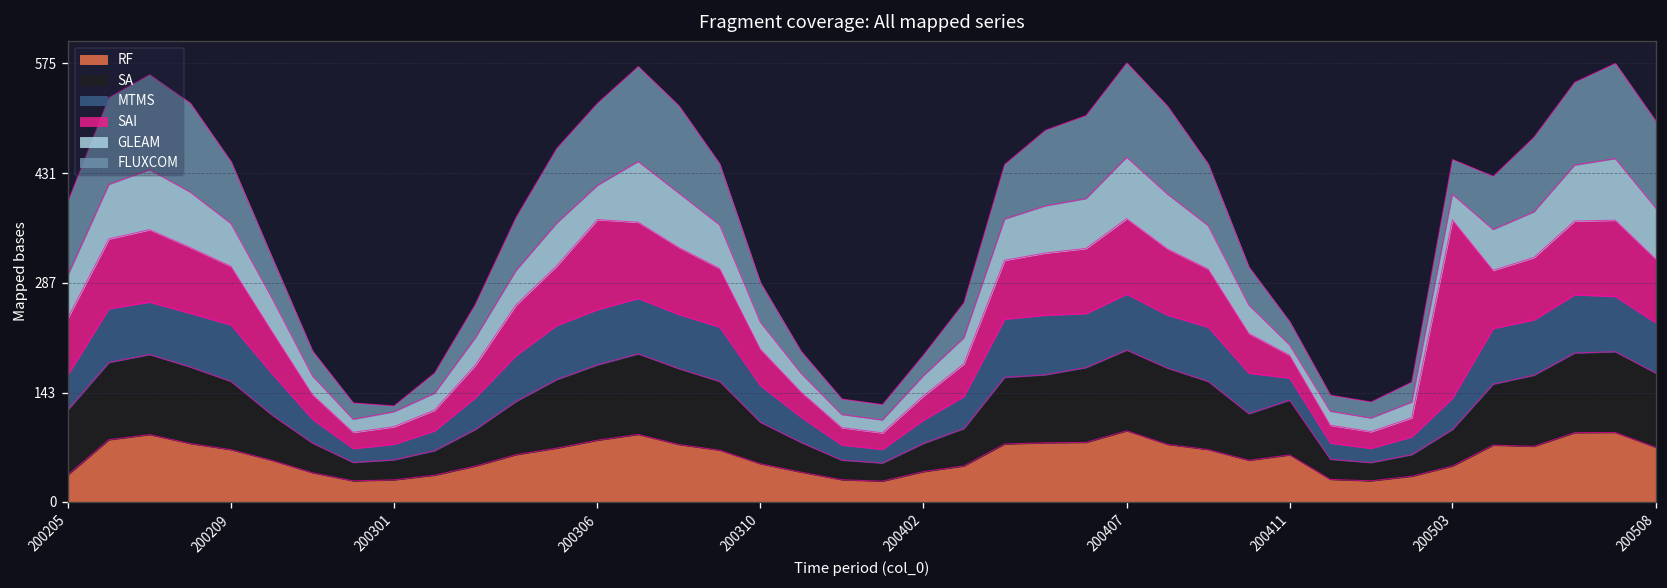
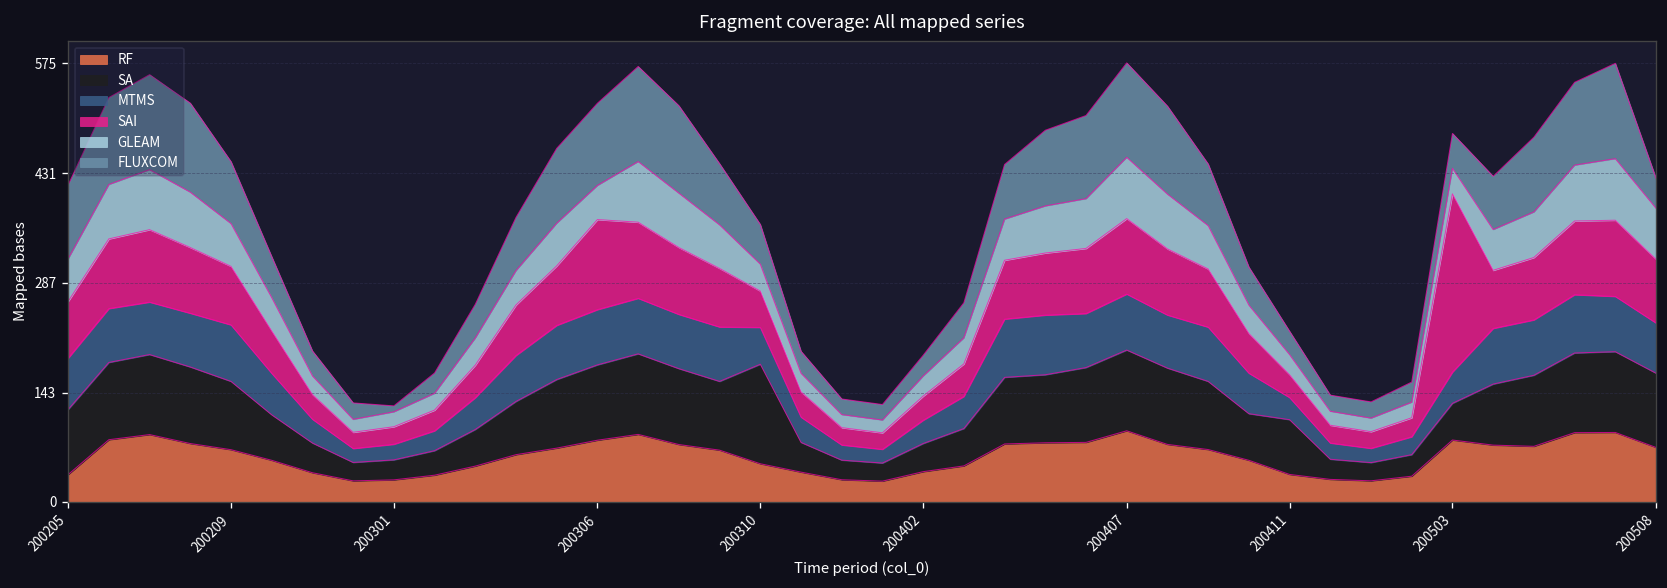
  {
    "RF": {
      "200205": 40,
      "200209": 70,
      "200301": 30,
      "200306": 80,
      "200310": 50,
      "200402": 40,
      "200407": 90,
-     "200411": 60,
-     "200503": 50,
+     "200411": 40,
+     "200503": 80,
      "200508": 70
    },
    "SA": {
      "200205": 90,
      "200209": 90,
      "200301": 30,
      "200306": 100,
-     "200310": 50,
+     "200310": 130,
      "200402": 40,
      "200407": 110,
      "200411": 70,
      "200503": 50,
      "200508": 100
    },
    "MTMS": {
-     "200205": 50,
+     "200205": 70,
      "200209": 70,
      "200301": 20,
      "200306": 70,
      "200310": 50,
      "200402": 30,
      "200407": 70,
      "200411": 30,
      "200503": 40,
      "200508": 70
    },
    "SAI": {
      "200205": 70,
      "200209": 80,
      "200301": 20,
      "200306": 120,
      "200310": 50,
      "200402": 30,
      "200407": 100,
      "200411": 30,
      "200503": 230,
      "200508": 80
    },
    "GLEAM": {
      "200205": 60,
      "200209": 60,
      "200301": 20,
      "200306": 40,
      "200310": 40,
      "200402": 30,
      "200407": 80,
-     "200411": 10,
+     "200411": 30,
      "200503": 30,
      "200508": 70
    },
    "FLUXCOM": {
      "200205": 100,
      "200209": 80,
      "200301": 10,
      "200306": 110,
      "200310": 50,
      "200402": 30,
      "200407": 120,
      "200411": 30,
      "200503": 50,
-     "200508": 110
+     "200508": 40
    }
  }
